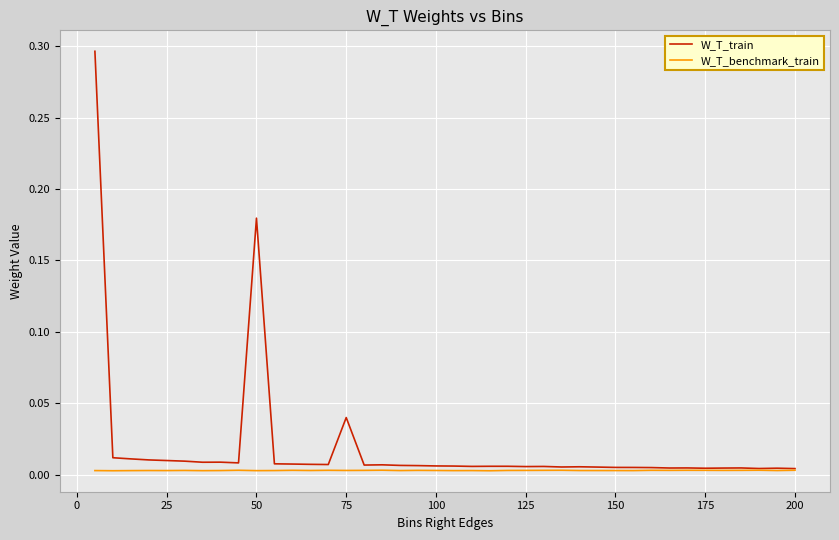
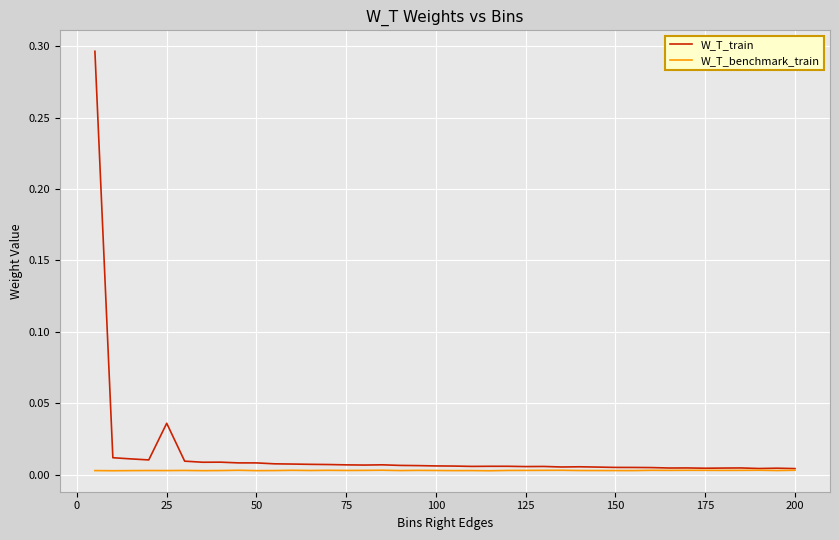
  {
    "W_T_train": {
-     "25": 0.010,
-     "50": 0.180,
-     "75": 0.040,
+     "25": 0.036,
+     "50": 0.008,
+     "75": 0.007,
      "100": 0.006,
      "125": 0.006,
      "150": 0.005
    },
    "W_T_benchmark_train": {
      "25": 0.003,
      "50": 0.003,
      "75": 0.003,
      "100": 0.003,
      "125": 0.003,
      "150": 0.003
    }
  }
